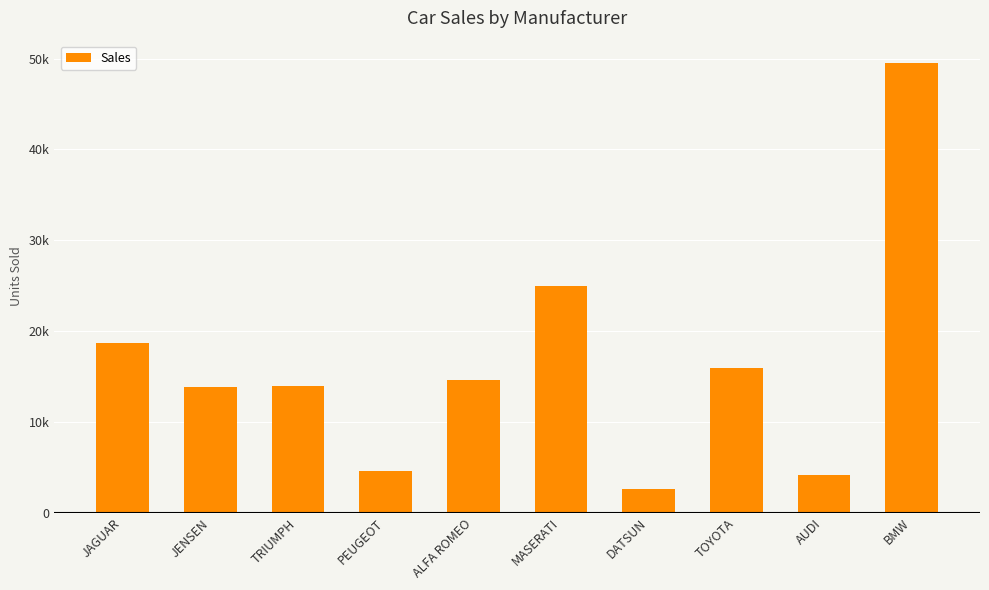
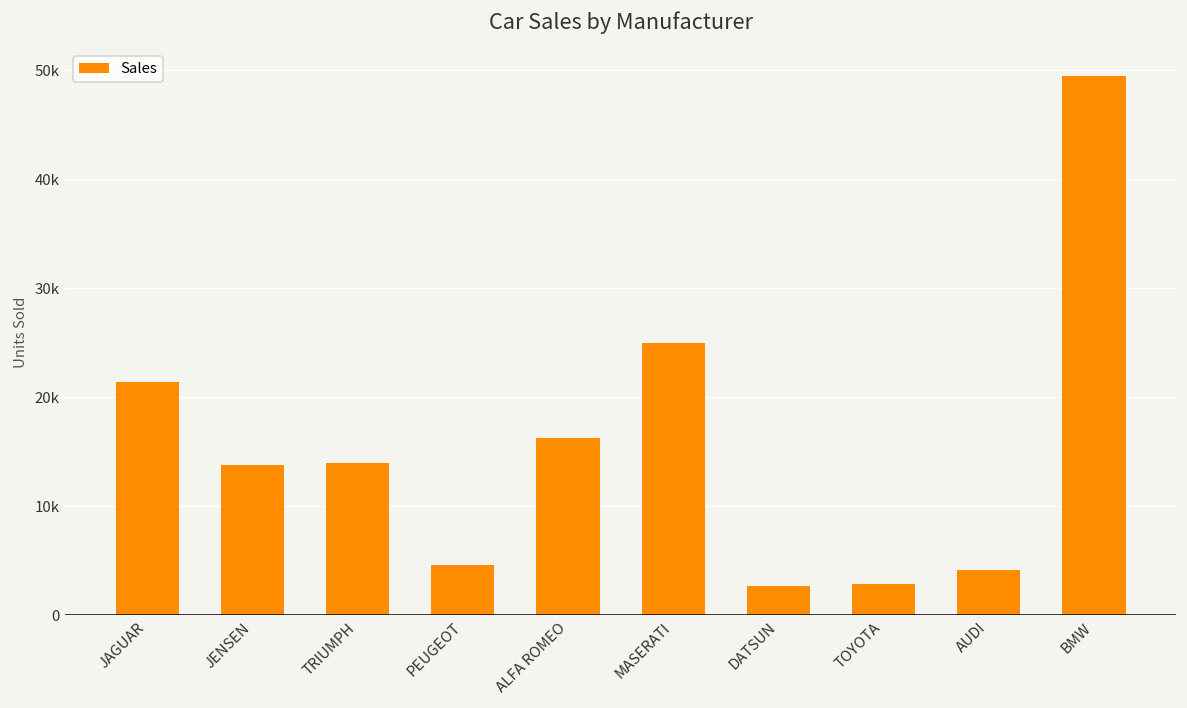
  {
-   "JAGUAR": 19000,
+   "JAGUAR": 21000,
    "JENSEN": 14000,
    "TRIUMPH": 14000,
    "PEUGEOT": 5000,
-   "ALFA ROMEO": 15000,
+   "ALFA ROMEO": 16000,
    "MASERATI": 25000,
    "DATSUN": 3000,
-   "TOYOTA": 16000,
+   "TOYOTA": 3000,
    "AUDI": 4000,
    "BMW": 50000
  }
